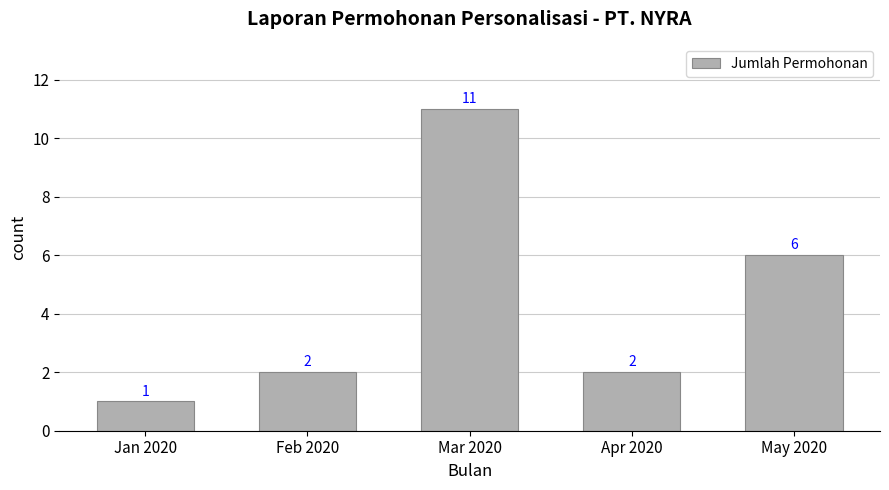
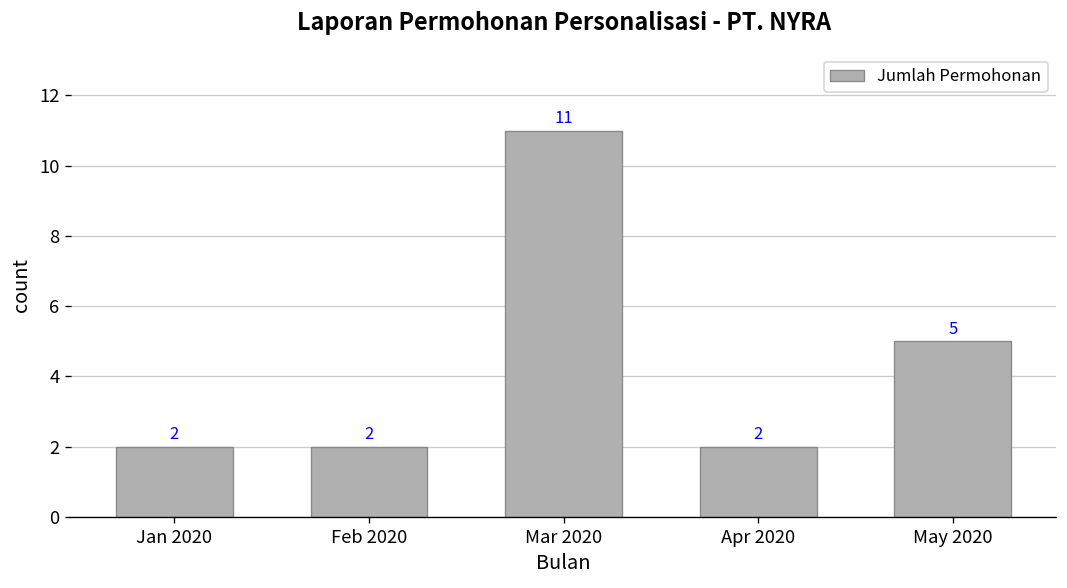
  {
-   "Jan 2020": 1,
+   "Jan 2020": 2,
    "Feb 2020": 2,
    "Mar 2020": 11,
    "Apr 2020": 2,
-   "May 2020": 6
+   "May 2020": 5
  }
